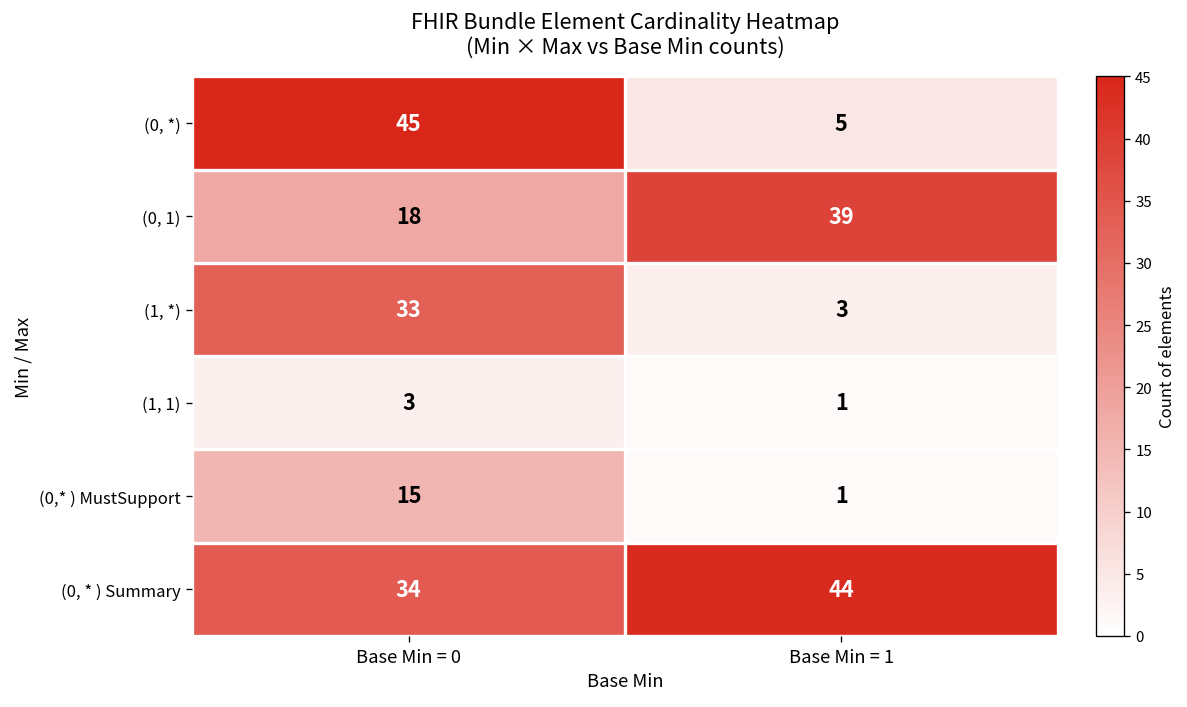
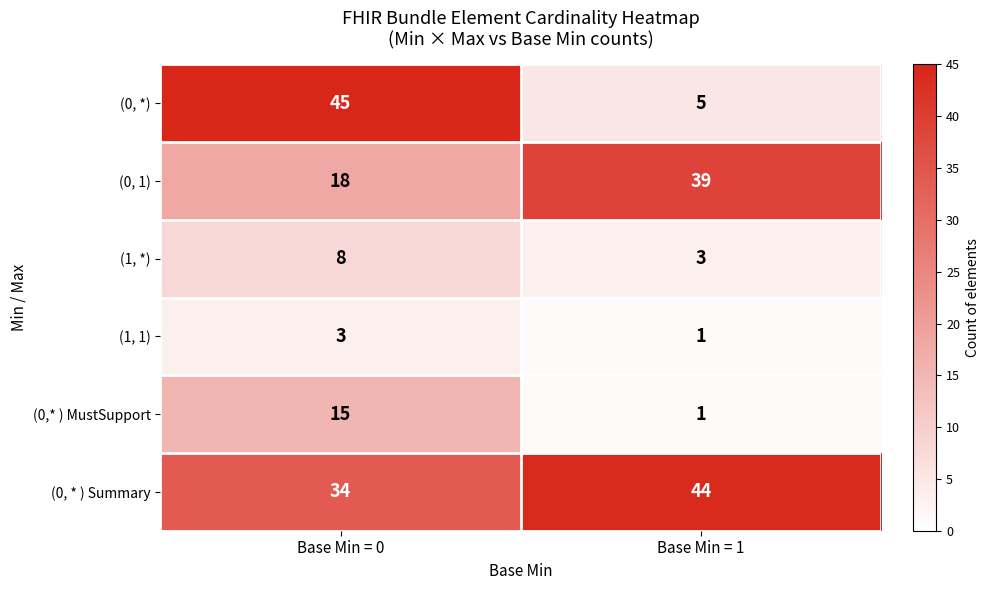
  {
    "(0, *)": {
      "Base Min = 0": 45,
      "Base Min = 1": 5
    },
    "(0, 1)": {
      "Base Min = 0": 18,
      "Base Min = 1": 39
    },
    "(1, *)": {
-     "Base Min = 0": 33,
+     "Base Min = 0": 8,
      "Base Min = 1": 3
    },
    "(1, 1)": {
      "Base Min = 0": 3,
      "Base Min = 1": 1
    },
    "(0,* ) MustSupport": {
      "Base Min = 0": 15,
      "Base Min = 1": 1
    },
    "(0, * ) Summary": {
      "Base Min = 0": 34,
      "Base Min = 1": 44
    }
  }
